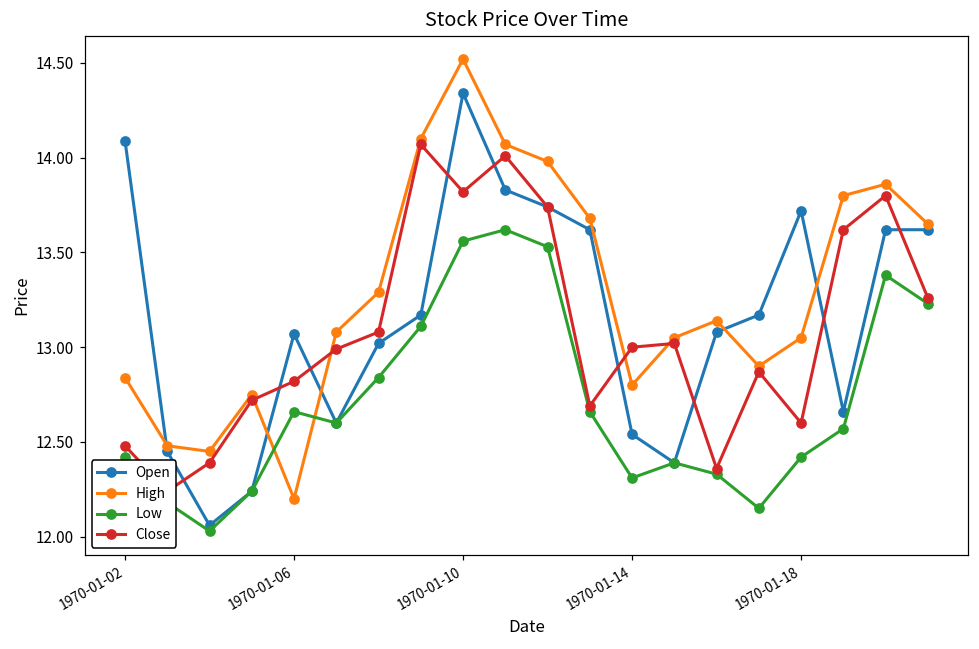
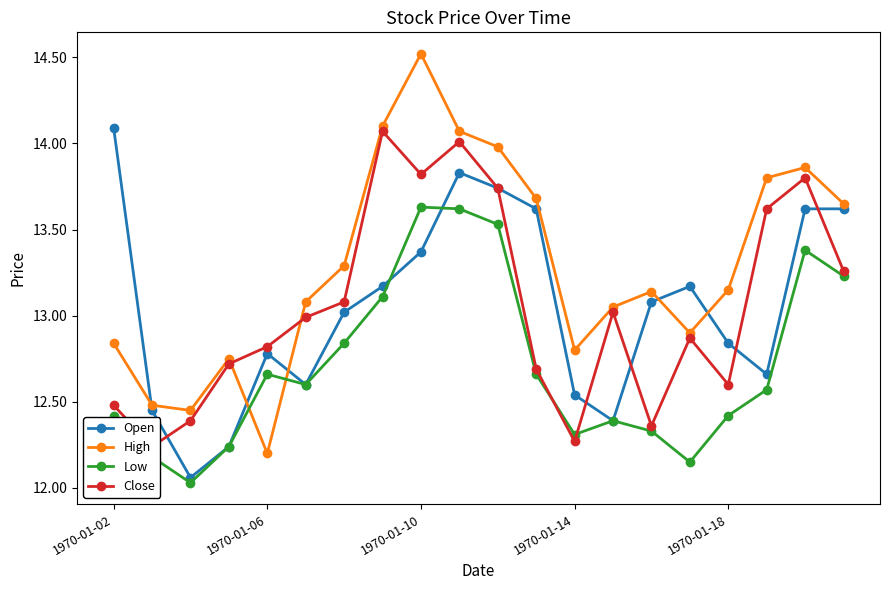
  {
    "Open": {
      "1970-01-02": 14.09,
-     "1970-01-06": 13.07,
-     "1970-01-10": 14.34,
+     "1970-01-06": 12.78,
+     "1970-01-10": 13.37,
      "1970-01-14": 12.54,
-     "1970-01-18": 13.72
+     "1970-01-18": 12.84
    },
    "High": {
      "1970-01-02": 12.84,
      "1970-01-06": 12.20,
      "1970-01-10": 14.52,
      "1970-01-14": 12.80,
-     "1970-01-18": 13.05
+     "1970-01-18": 13.15
    },
    "Low": {
      "1970-01-02": 12.42,
      "1970-01-06": 12.66,
-     "1970-01-10": 13.56,
+     "1970-01-10": 13.63,
      "1970-01-14": 12.31,
      "1970-01-18": 12.42
    },
    "Close": {
      "1970-01-02": 12.48,
      "1970-01-06": 12.82,
      "1970-01-10": 13.82,
-     "1970-01-14": 13.00,
+     "1970-01-14": 12.27,
      "1970-01-18": 12.60
    }
  }
